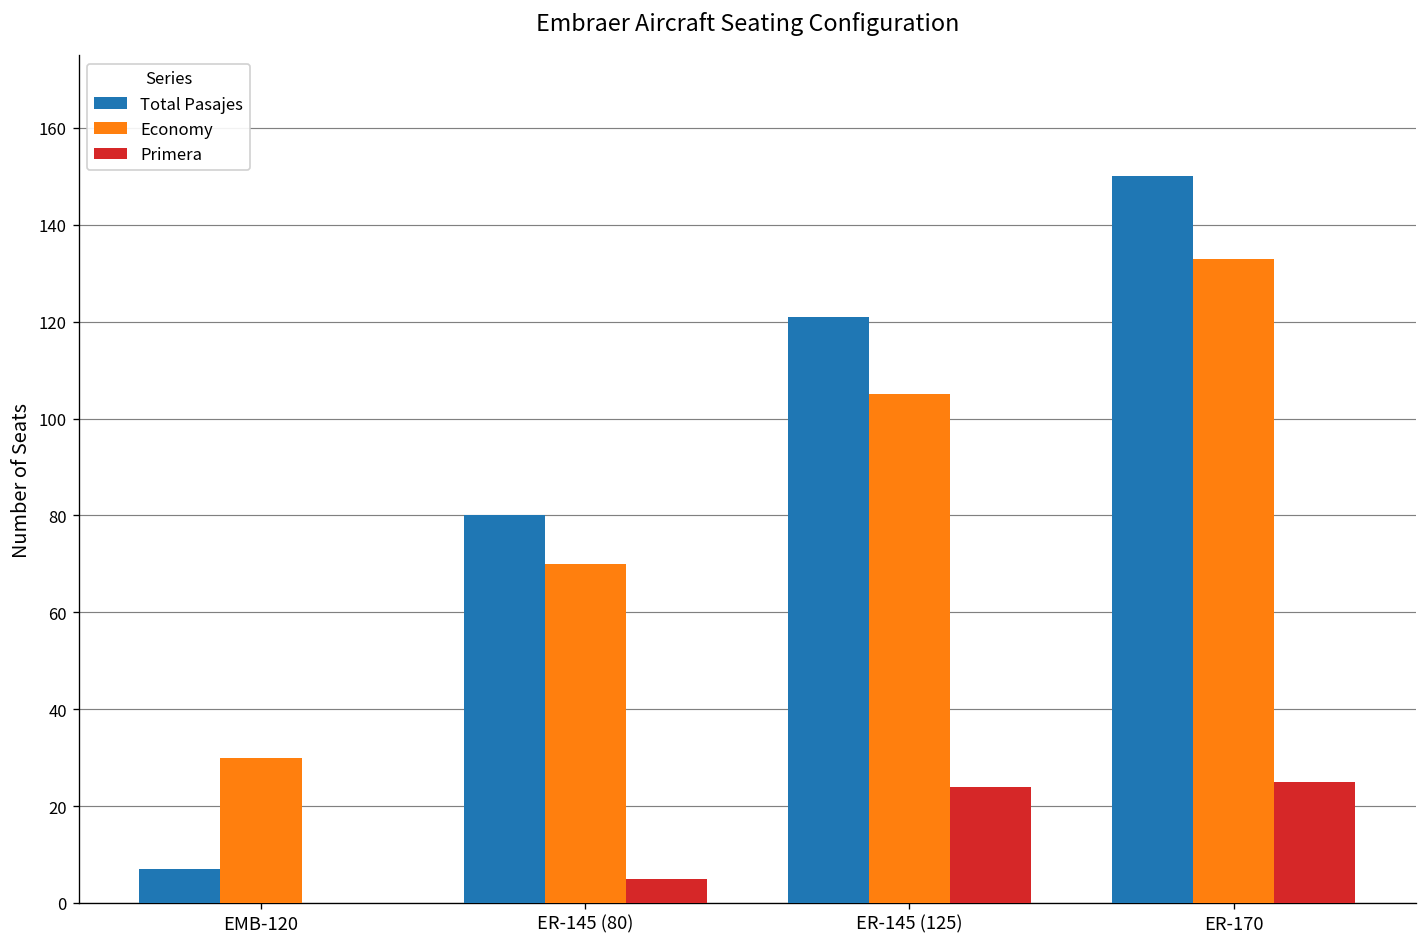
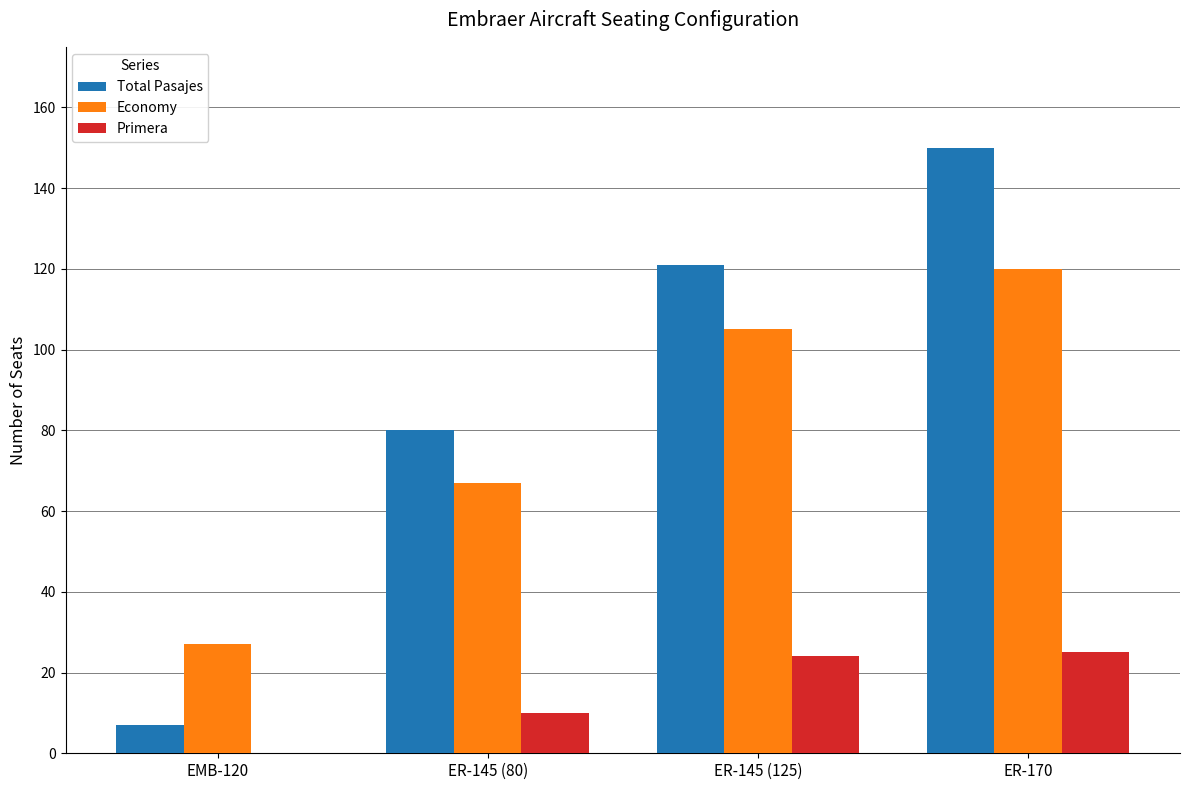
  {
    "Total Pasajes": {
      "EMB-120": 7,
      "ER-145 (80)": 80,
      "ER-145 (125)": 121,
      "ER-170": 150
    },
    "Economy": {
-     "EMB-120": 30,
-     "ER-145 (80)": 70,
+     "EMB-120": 27,
+     "ER-145 (80)": 67,
      "ER-145 (125)": 105,
-     "ER-170": 133
+     "ER-170": 120
    },
    "Primera": {
      "EMB-120": 0,
-     "ER-145 (80)": 5,
+     "ER-145 (80)": 10,
      "ER-145 (125)": 24,
      "ER-170": 25
    }
  }
